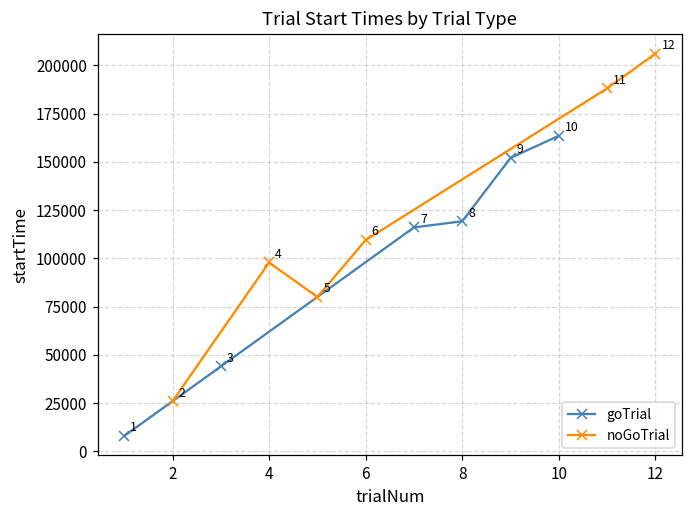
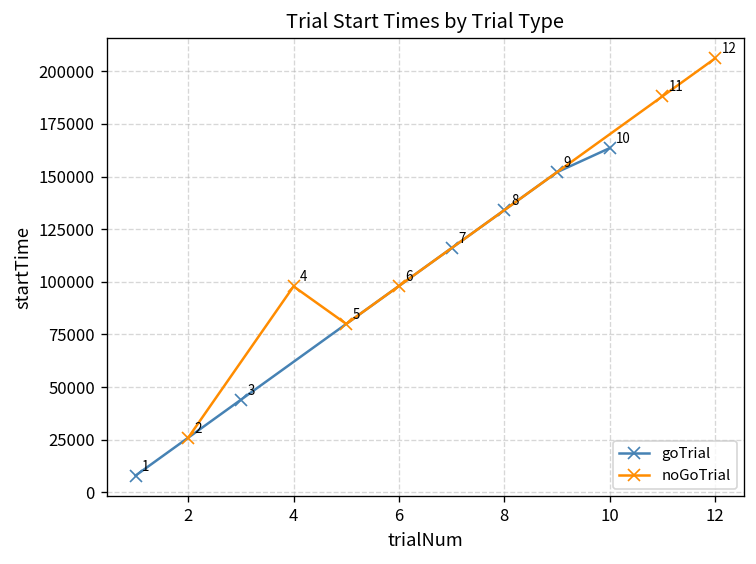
  {
    "goTrial": {
-     "8": 119000
+     "8": 134000
    },
    "noGoTrial": {
-     "6": 110000
+     "6": 98000
    }
  }
